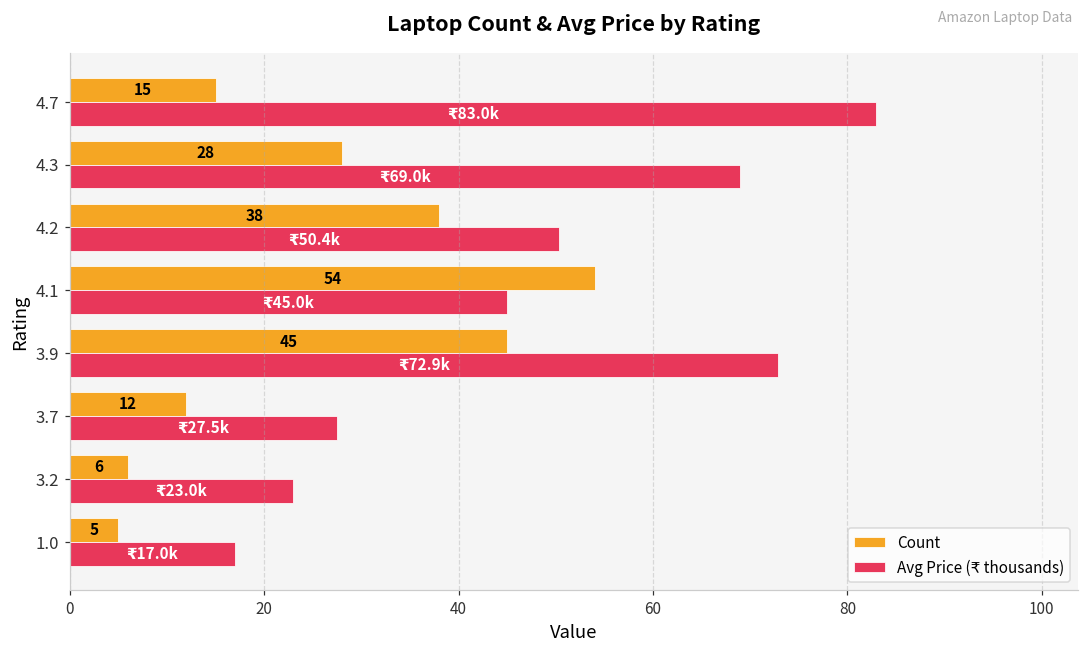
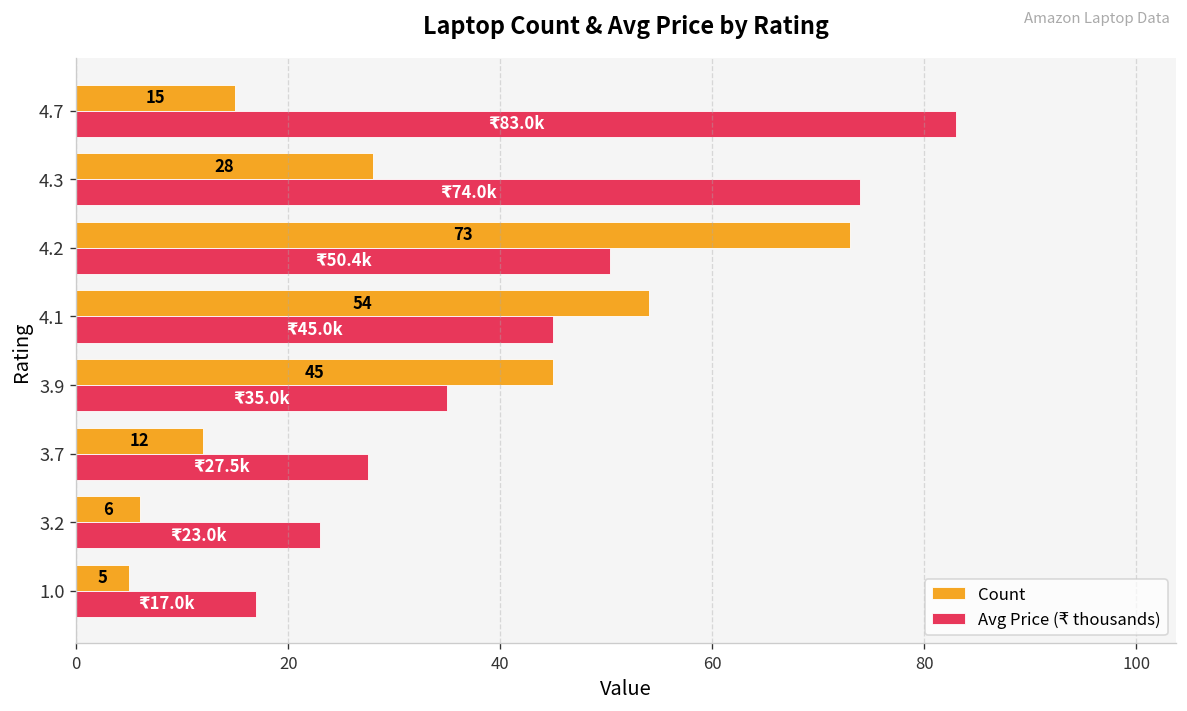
  {
    "Count": {
      "4.7": "15",
      "4.3": "28",
-     "4.2": "38",
+     "4.2": "73",
      "4.1": "54",
      "3.9": "45",
      "3.7": "12",
      "3.2": "6",
      "1.0": "5"
    },
    "Avg Price (₹ thousands)": {
      "4.7": "83.0k",
-     "4.3": "69.0k",
+     "4.3": "74.0k",
      "4.2": "50.4k",
      "4.1": "45.0k",
-     "3.9": "72.9k",
+     "3.9": "35.0k",
      "3.7": "27.5k",
      "3.2": "23.0k",
      "1.0": "17.0k"
    }
  }
